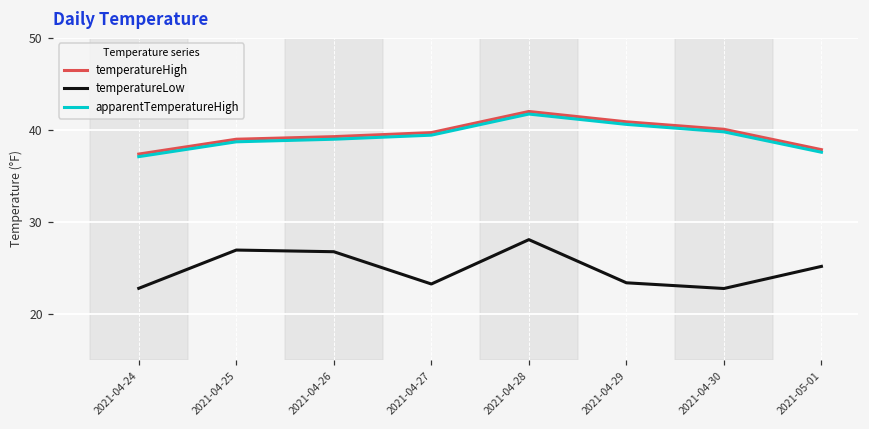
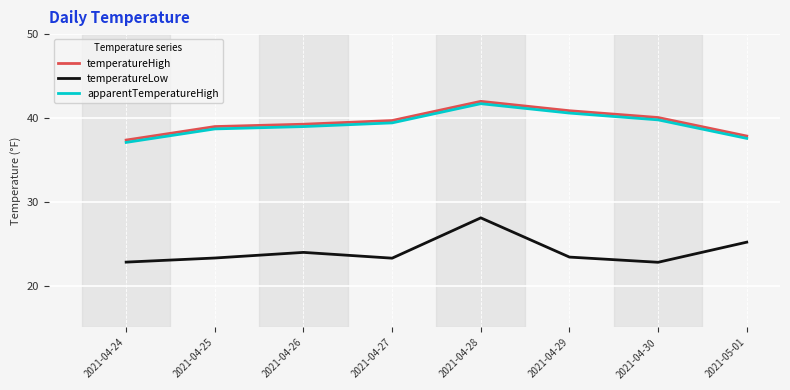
  {
    "temperatureLow": {
      "2021-04-24": 23,
-     "2021-04-25": 27,
-     "2021-04-26": 27,
+     "2021-04-25": 23,
+     "2021-04-26": 24,
      "2021-04-27": 23,
      "2021-04-28": 28,
      "2021-04-29": 23,
      "2021-04-30": 23,
      "2021-05-01": 25
    }
  }
